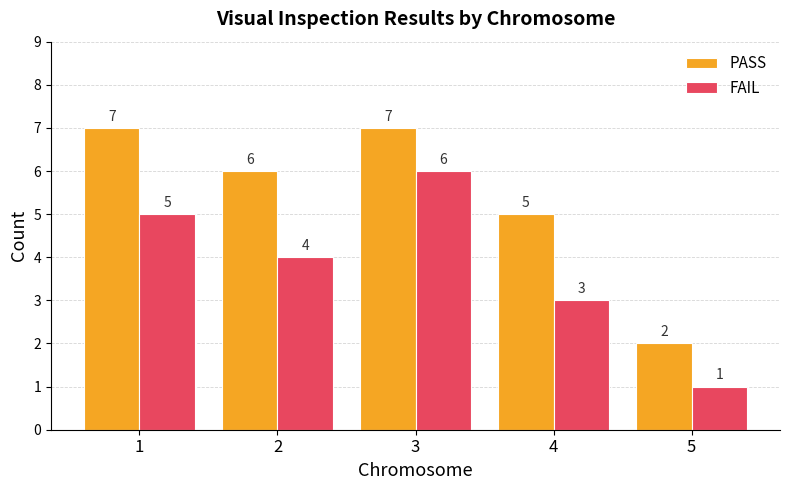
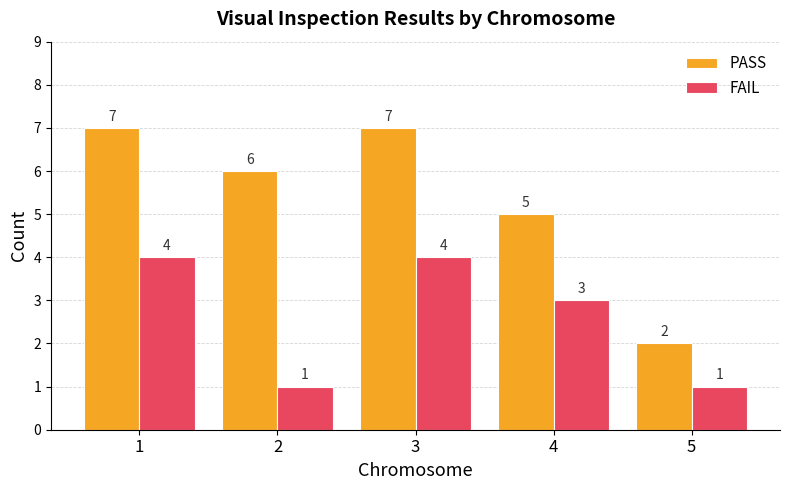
  {
    "PASS": {
      "1": 7,
      "2": 6,
      "3": 7,
      "4": 5,
      "5": 2
    },
    "FAIL": {
-     "1": 5,
-     "2": 4,
-     "3": 6,
+     "1": 4,
+     "2": 1,
+     "3": 4,
      "4": 3,
      "5": 1
    }
  }
